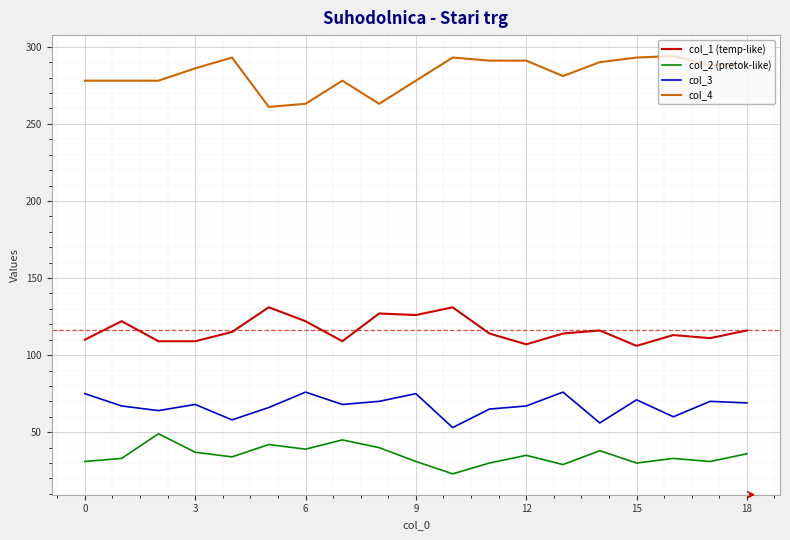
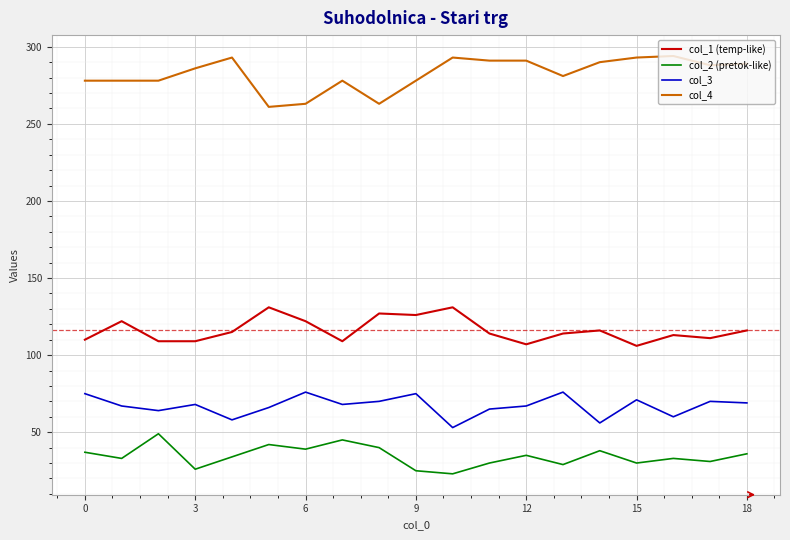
  {
    "col_1 (temp-like)": {
      "0": 110,
      "3": 109,
      "6": 122,
      "9": 126,
      "12": 107,
      "15": 106,
      "18": 116
    },
    "col_2 (pretok-like)": {
-     "0": 31,
-     "3": 37,
+     "0": 37,
+     "3": 26,
      "6": 39,
-     "9": 31,
+     "9": 25,
      "12": 35,
      "15": 30,
      "18": 36
    },
    "col_3": {
      "0": 75,
      "3": 68,
      "6": 76,
      "9": 75,
      "12": 67,
      "15": 71,
      "18": 69
    },
    "col_4": {
      "0": 278,
      "3": 286,
      "6": 263,
      "9": 278,
      "12": 291,
      "15": 293
    }
  }
